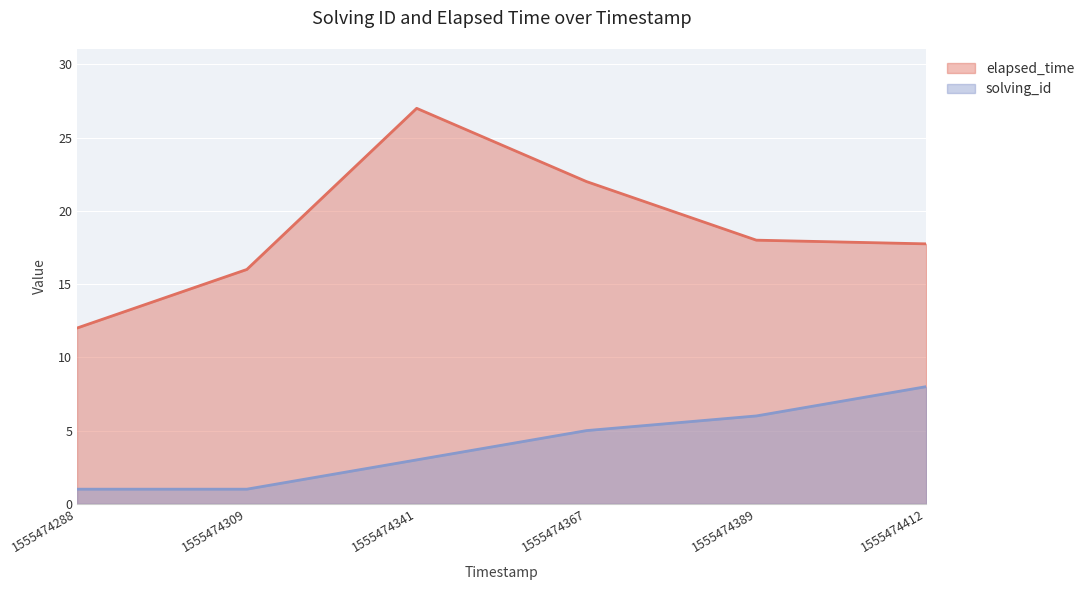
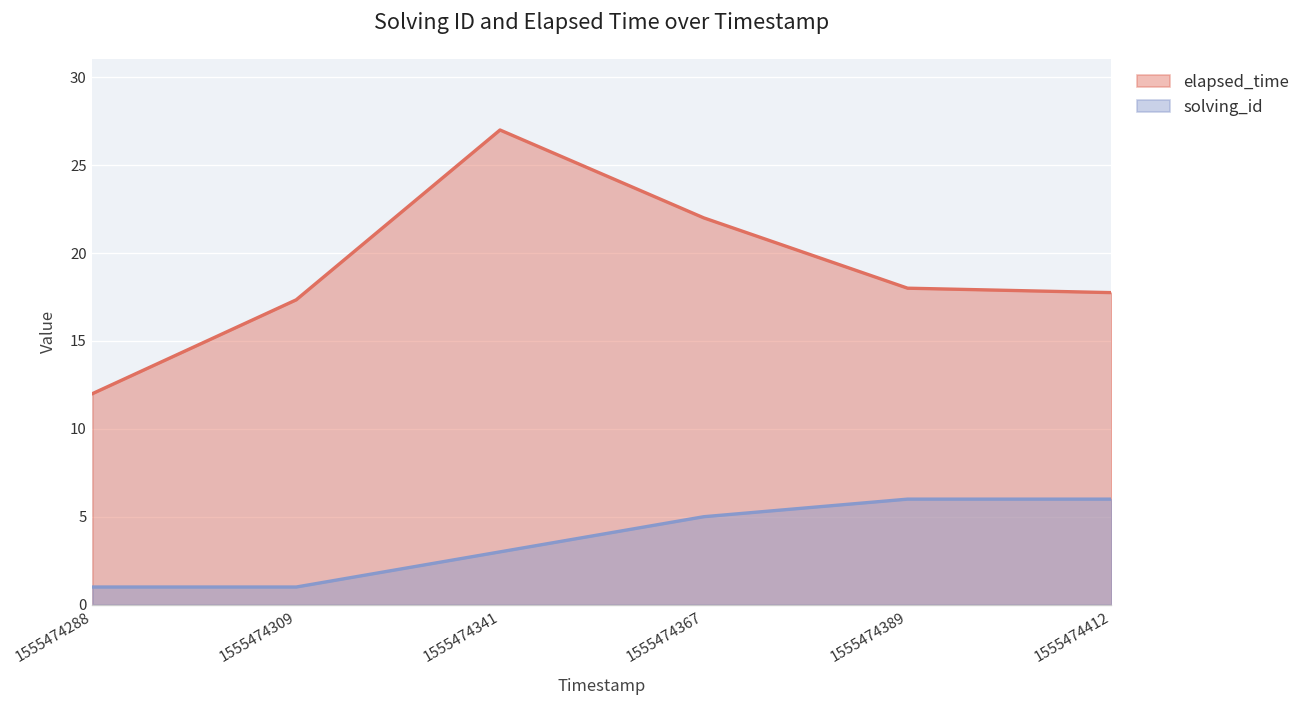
  {
    "elapsed_time": {
      "1555474288": 12.0,
-     "1555474309": 16.0,
+     "1555474309": 17.3,
      "1555474341": 27.0,
      "1555474367": 22.0,
      "1555474389": 18.0,
      "1555474412": 17.7
    },
    "solving_id": {
      "1555474288": 1,
      "1555474309": 1,
      "1555474341": 3,
      "1555474367": 5,
      "1555474389": 6,
-     "1555474412": 8
+     "1555474412": 6
    }
  }
